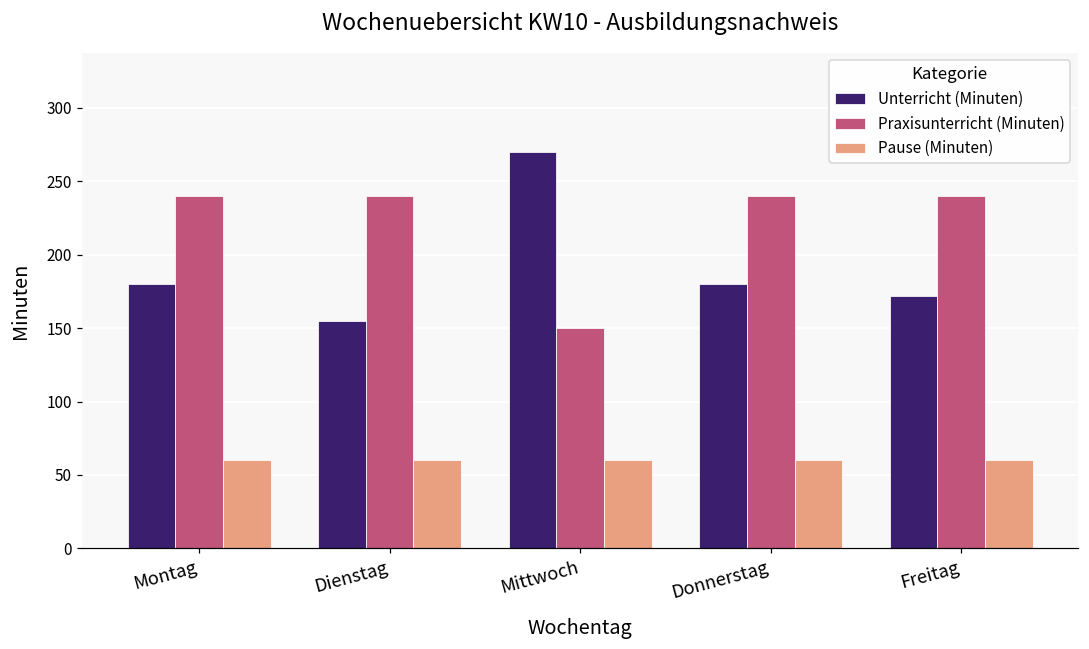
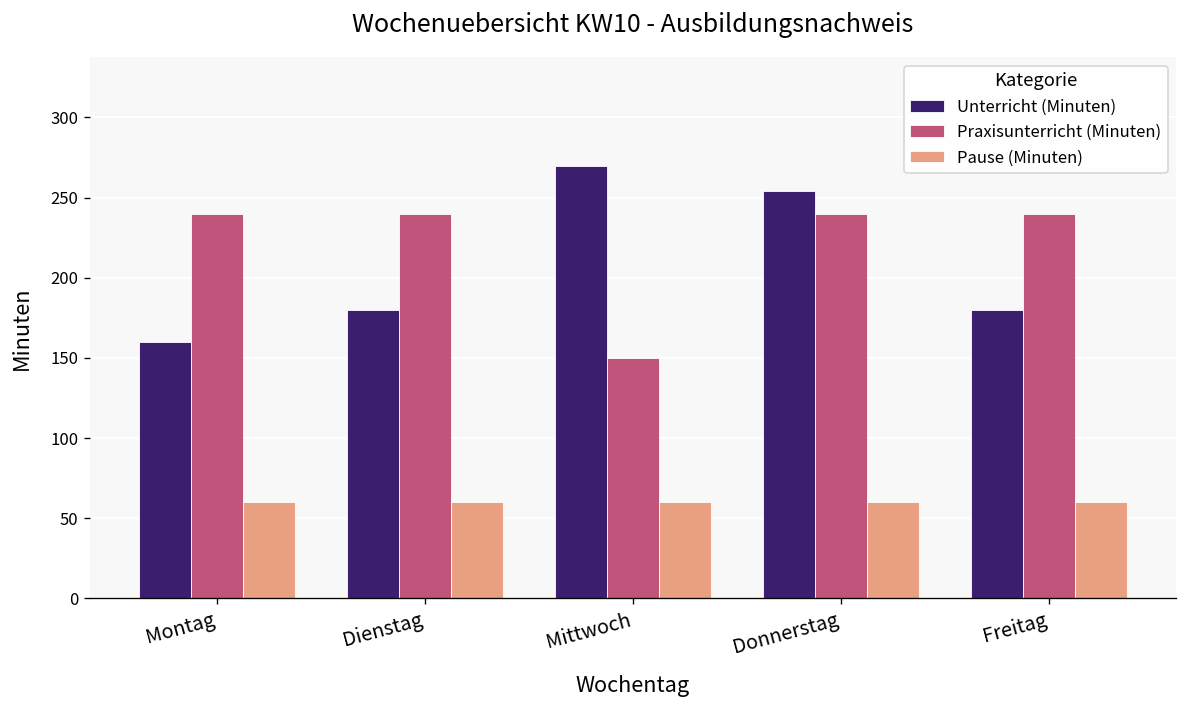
  {
    "Unterricht (Minuten)": {
-     "Montag": 180,
-     "Dienstag": 155,
+     "Montag": 160,
+     "Dienstag": 180,
      "Mittwoch": 270,
-     "Donnerstag": 180,
-     "Freitag": 172
+     "Donnerstag": 254,
+     "Freitag": 180
    },
    "Praxisunterricht (Minuten)": {
      "Montag": 240,
      "Dienstag": 240,
      "Mittwoch": 150,
      "Donnerstag": 240,
      "Freitag": 240
    },
    "Pause (Minuten)": {
      "Montag": 60,
      "Dienstag": 60,
      "Mittwoch": 60,
      "Donnerstag": 60,
      "Freitag": 60
    }
  }
